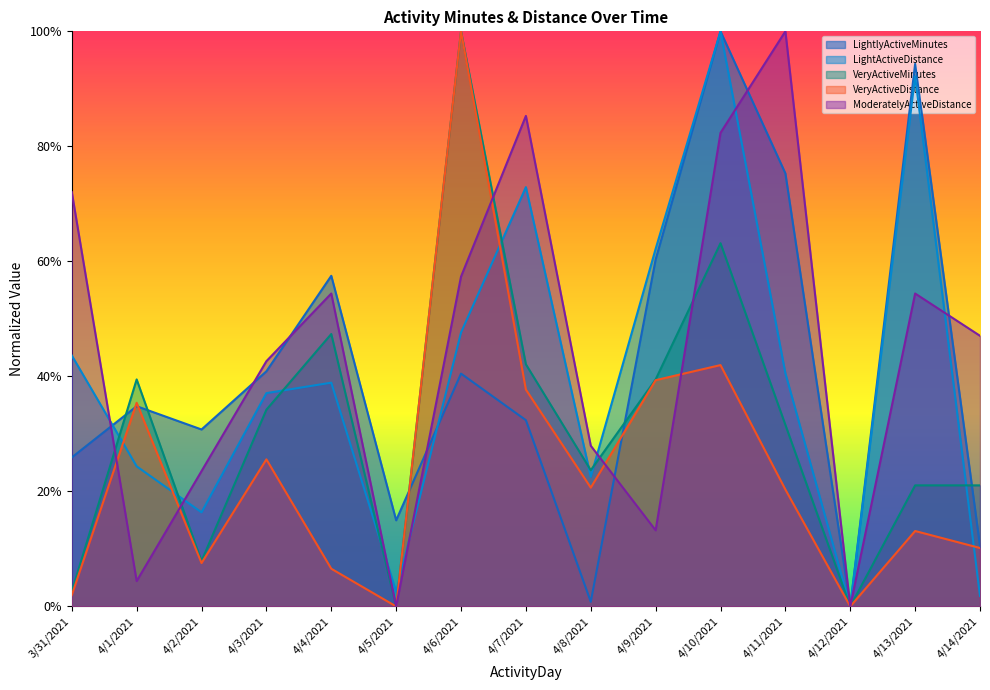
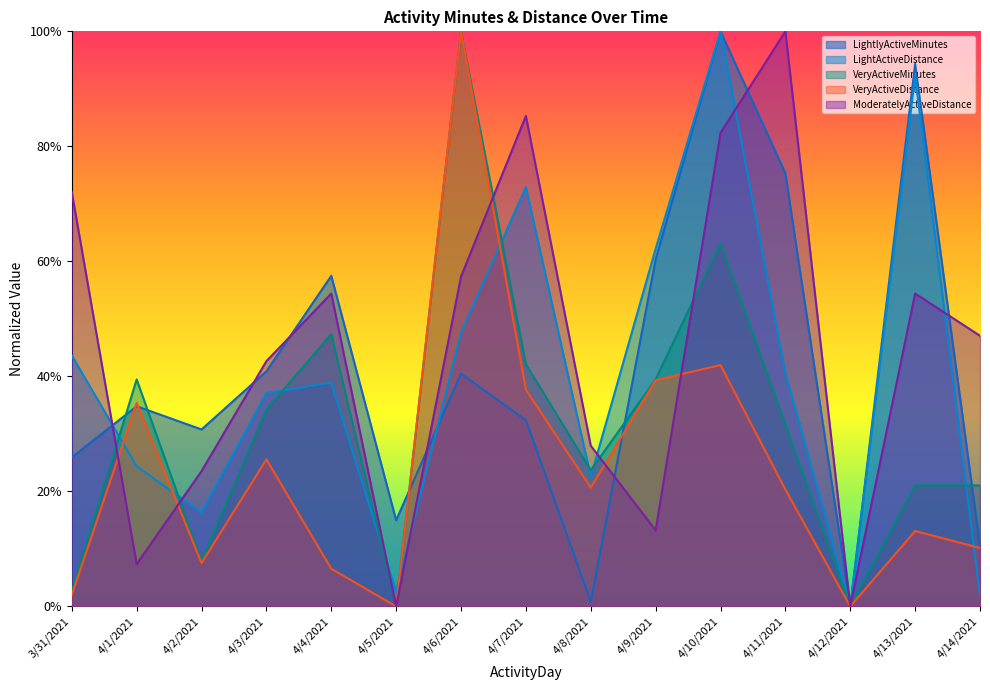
  {
    "VeryActiveDistance": {
      "3/31/2021": "2%",
      "4/1/2021": "35%",
      "4/3/2021": "26%",
      "4/4/2021": "7%",
      "4/7/2021": "38%",
      "4/8/2021": "21%",
      "4/10/2021": "42%",
      "4/11/2021": "20%",
      "4/13/2021": "13%"
    },
    "ModeratelyActiveDistance": {
      "3/31/2021": "72%",
-     "4/1/2021": "4%",
+     "4/1/2021": "7%",
      "4/2/2021": "24%",
      "4/3/2021": "43%",
      "4/4/2021": "54%",
      "4/6/2021": "57%",
      "4/7/2021": "85%",
      "4/8/2021": "28%",
      "4/9/2021": "13%",
      "4/10/2021": "82%",
      "4/11/2021": "100%",
      "4/13/2021": "54%",
      "4/14/2021": "47%"
    }
  }
